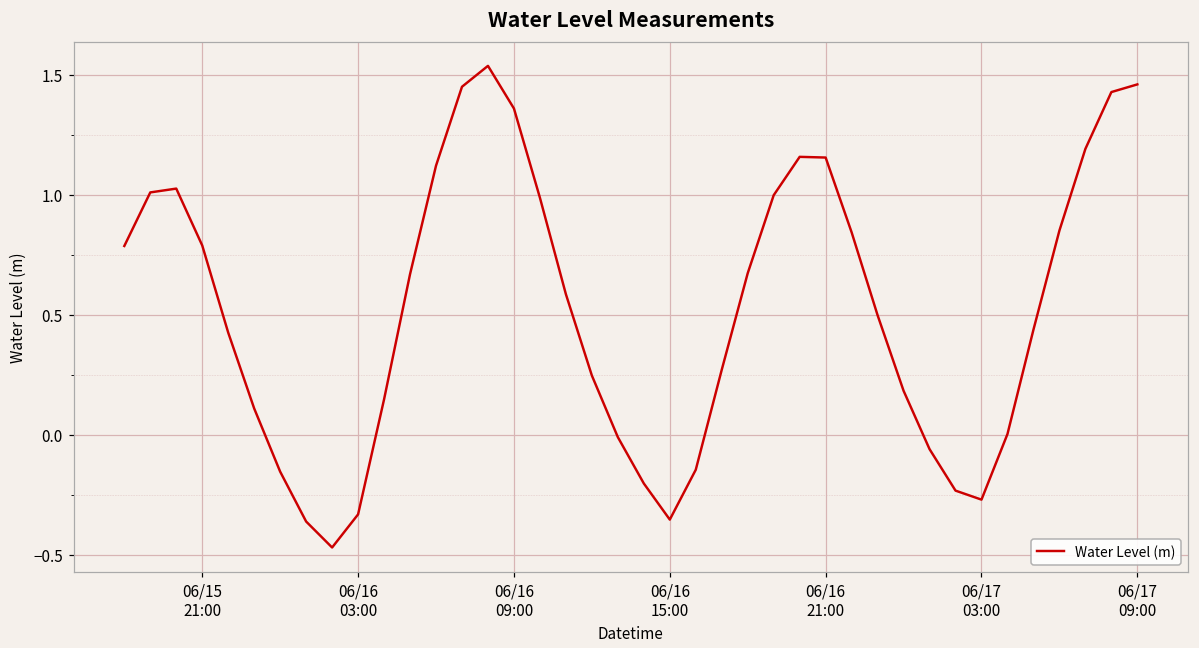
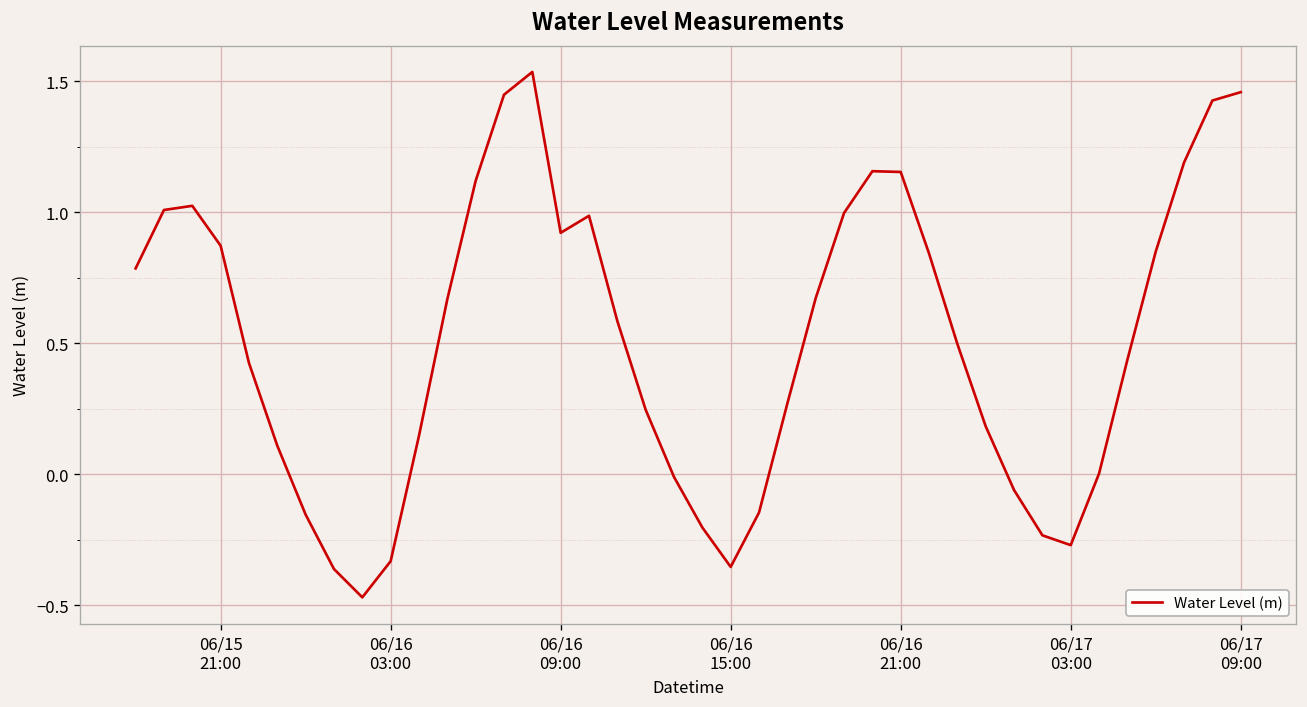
  {
-   "06/15 21:00": 0.79,
+   "06/15 21:00": 0.87,
    "06/16 03:00": -0.33,
-   "06/16 09:00": 1.36,
+   "06/16 09:00": 0.92,
    "06/16 15:00": -0.35,
    "06/16 21:00": 1.15,
    "06/17 03:00": -0.27,
    "06/17 09:00": 1.46
  }
